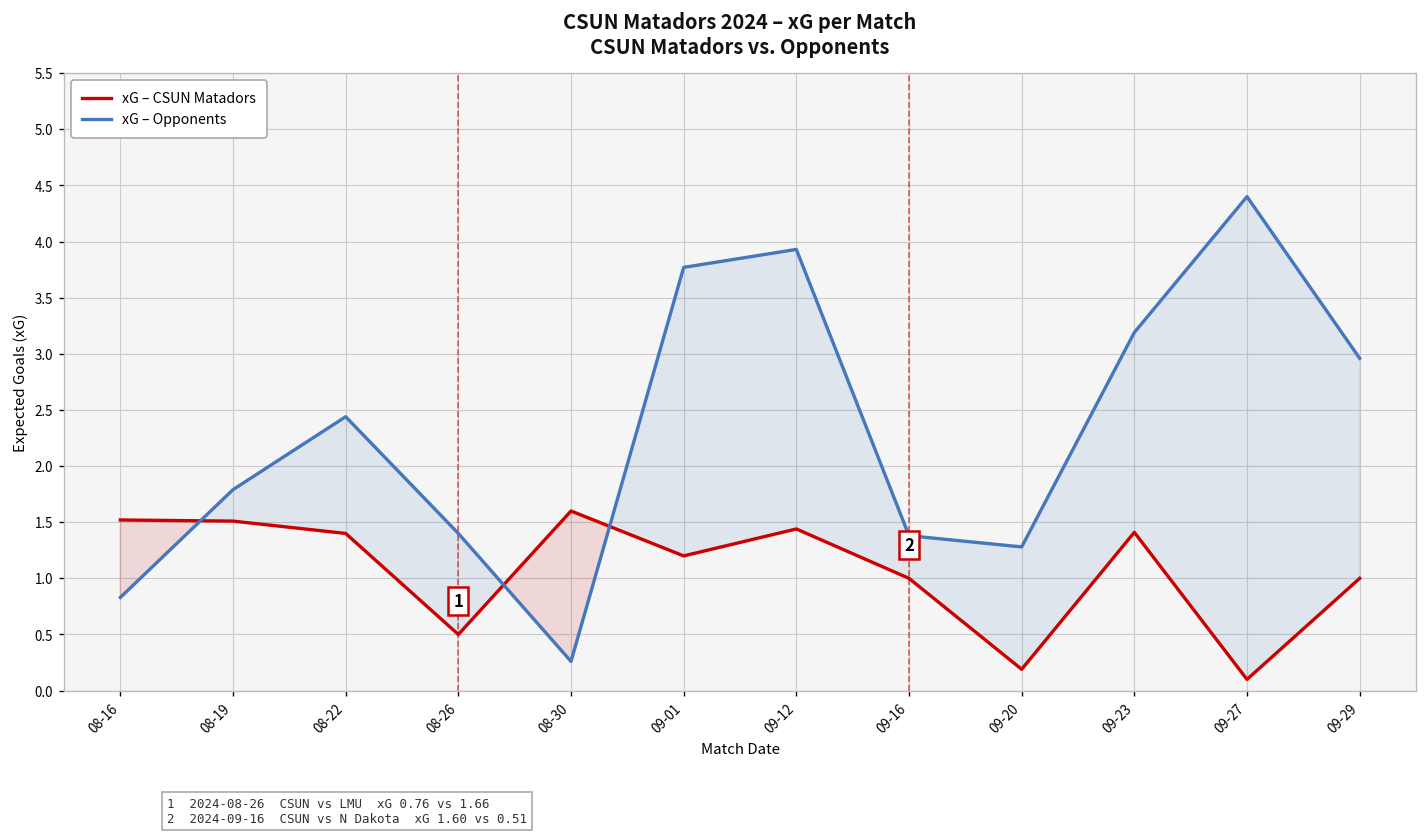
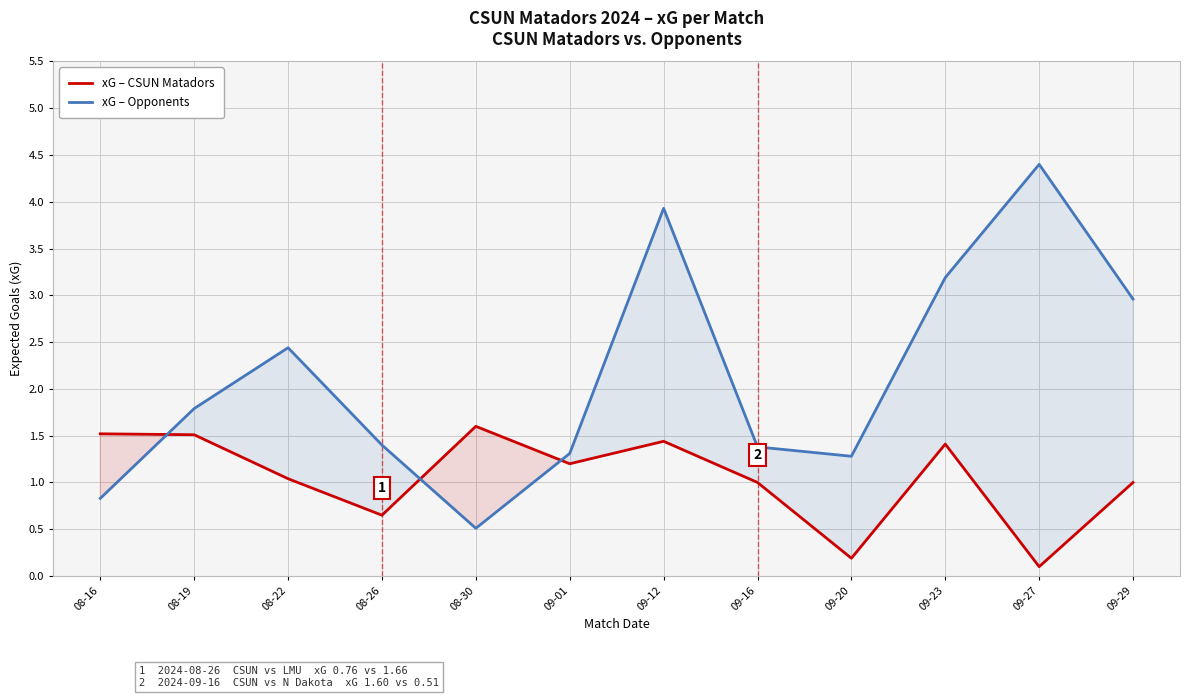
  {
    "xG – CSUN Matadors": {
      "08-16": 1.5,
      "08-19": 1.5,
-     "08-22": 1.4,
-     "08-26": 0.5,
+     "08-22": 1.0,
+     "08-26": 0.7,
      "08-30": 1.6,
      "09-01": 1.2,
      "09-12": 1.4,
      "09-16": 1.0,
      "09-20": 0.2,
      "09-23": 1.4,
      "09-27": 0.1,
      "09-29": 1.0
    },
    "xG – Opponents": {
      "08-16": 0.8,
      "08-19": 1.8,
      "08-22": 2.4,
      "08-26": 1.4,
-     "08-30": 0.3,
-     "09-01": 3.8,
+     "08-30": 0.5,
+     "09-01": 1.3,
      "09-12": 3.9,
      "09-20": 1.3,
      "09-23": 3.2,
      "09-27": 4.4,
      "09-29": 3.0
    }
  }
